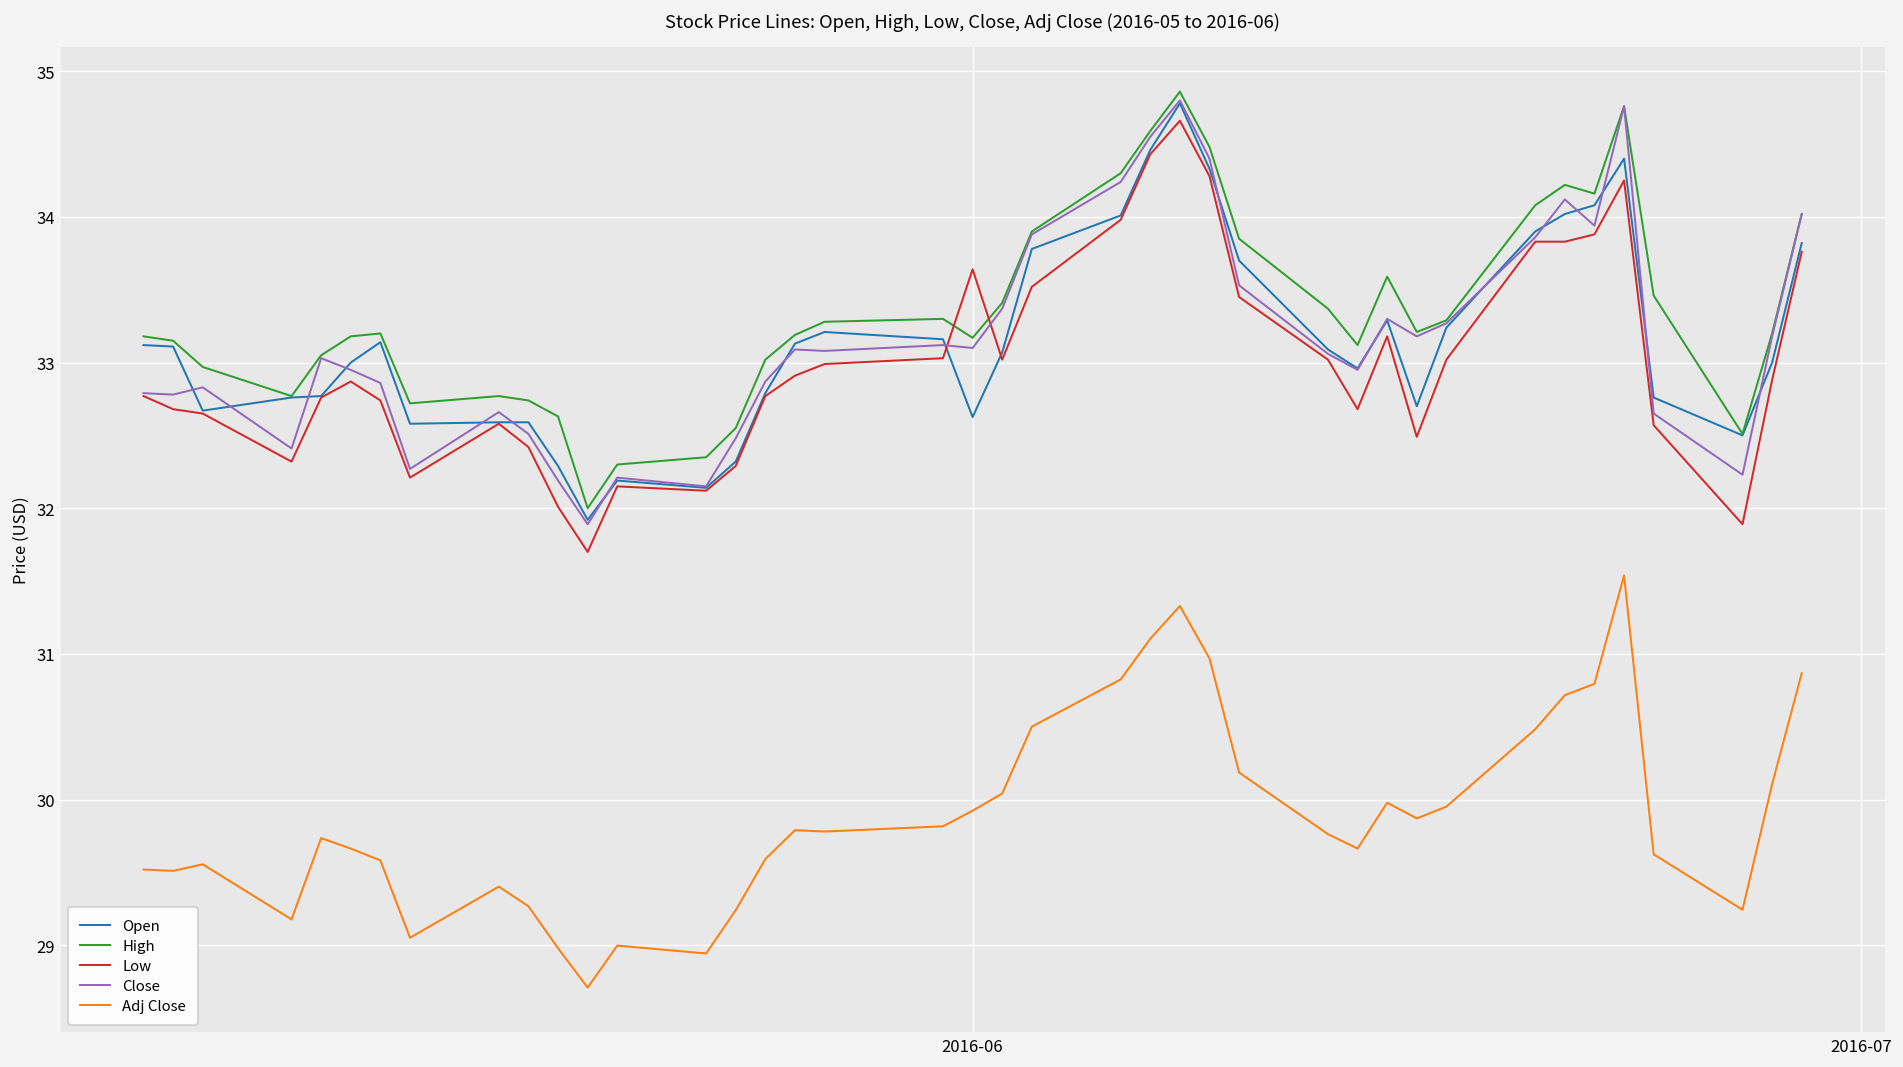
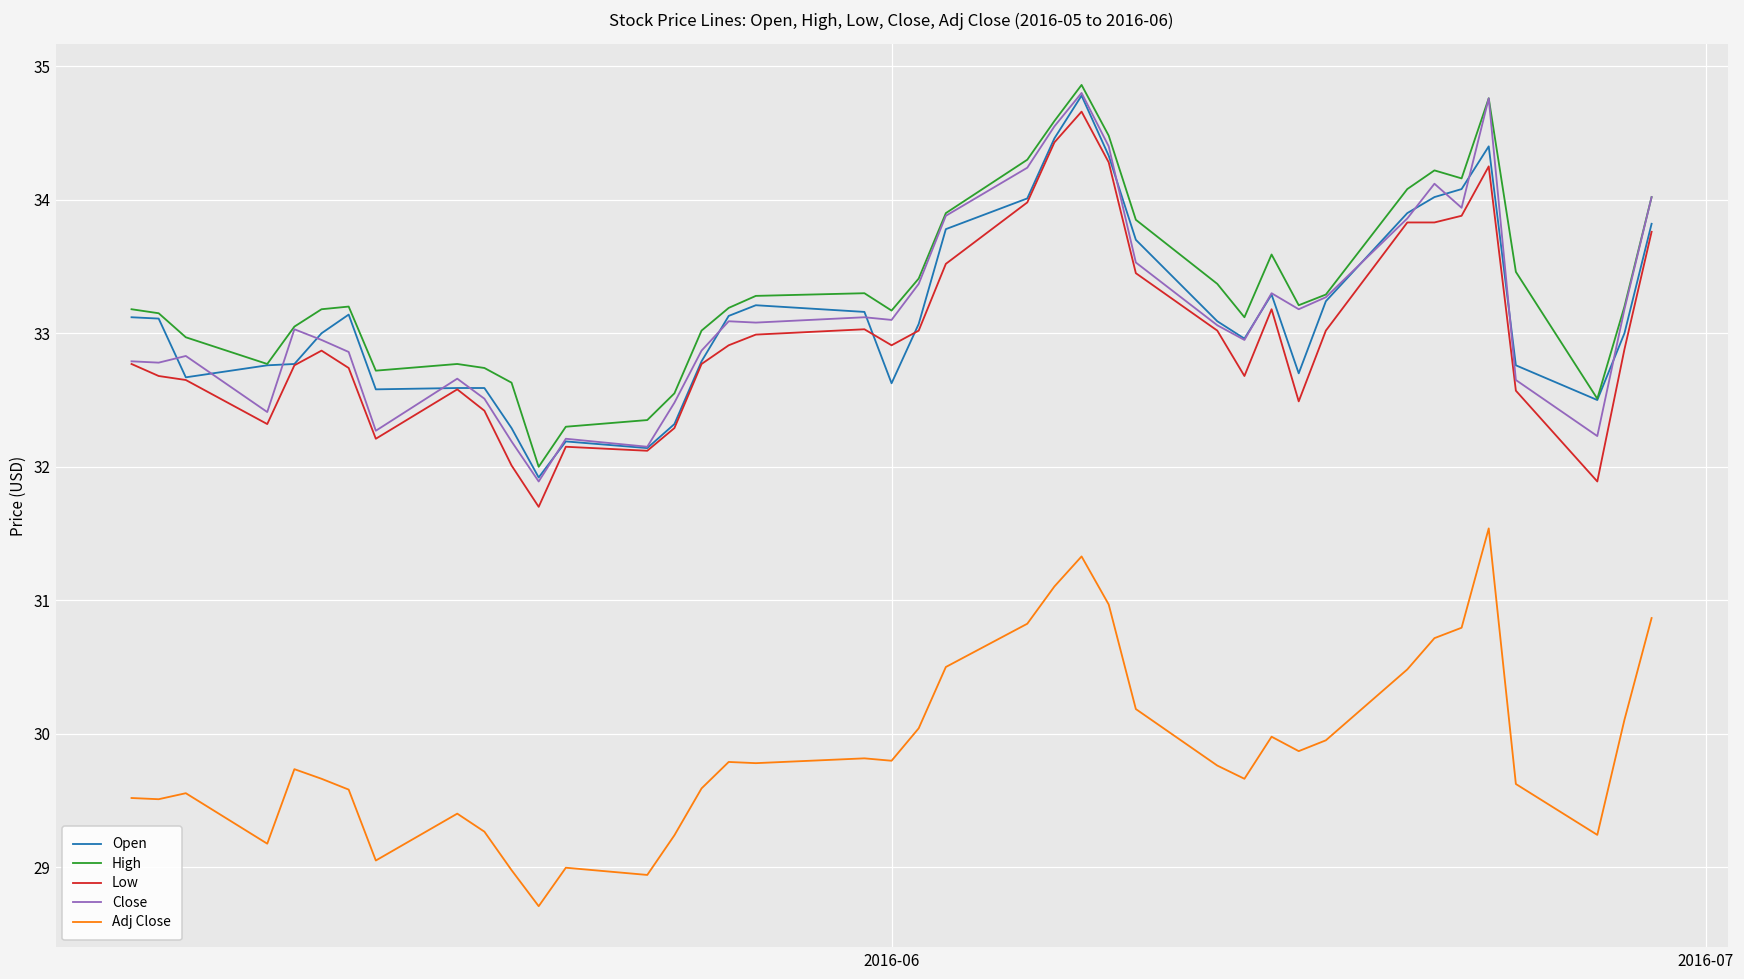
  {
    "Open": {
      "2016-06": 32.63
    },
    "High": {
      "2016-06": 33.17
    },
    "Low": {
-     "2016-06": 33.64
+     "2016-06": 32.91
    },
    "Close": {
      "2016-06": 33.10
    },
    "Adj Close": {
-     "2016-06": 29.92
+     "2016-06": 29.80
    }
  }
